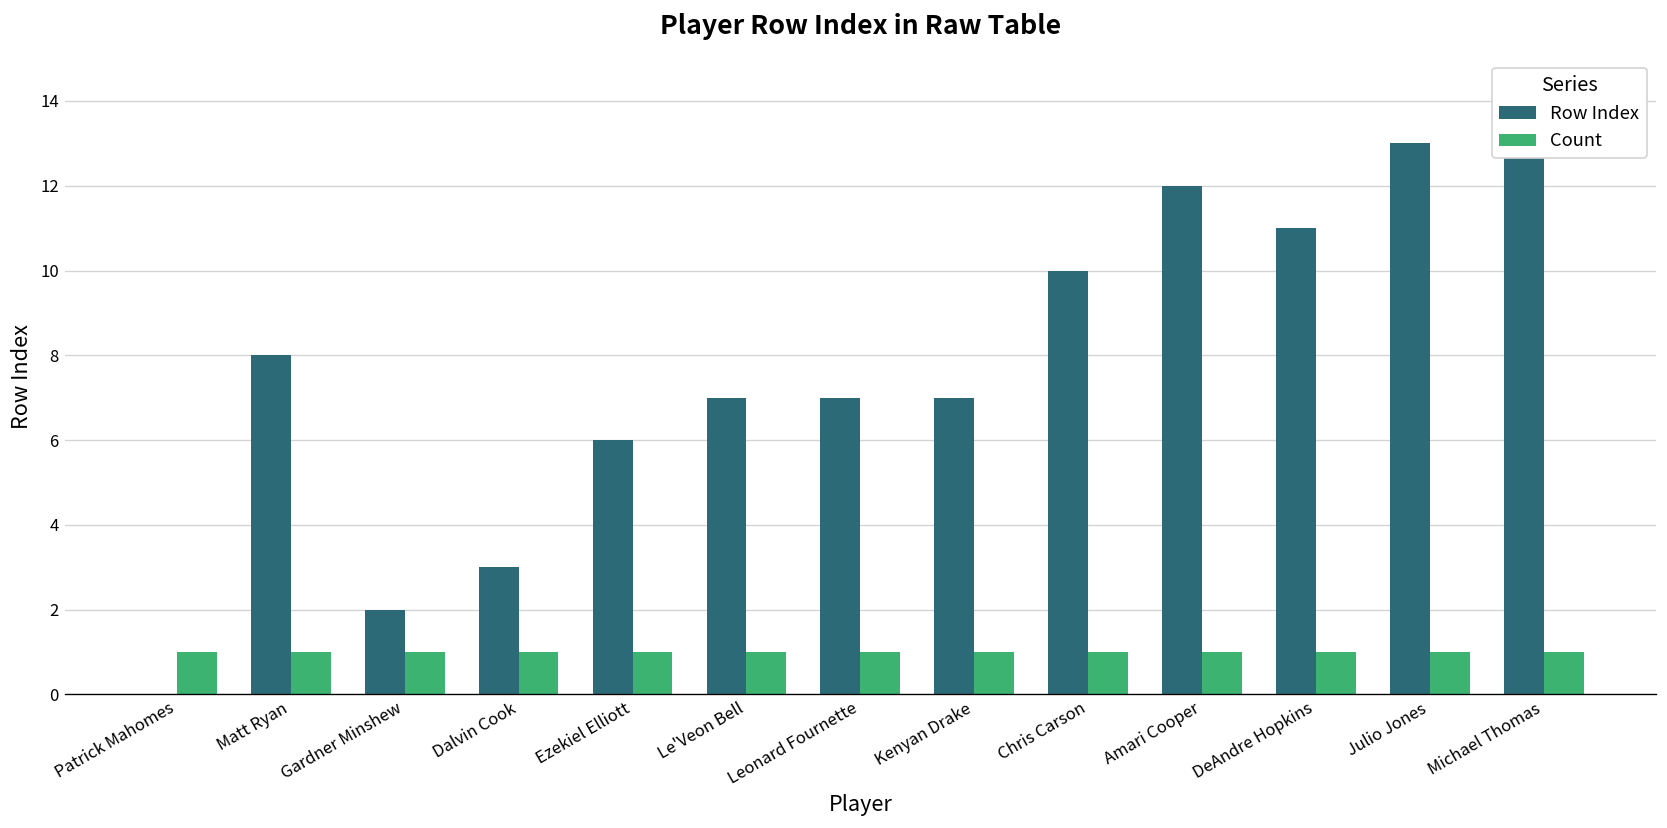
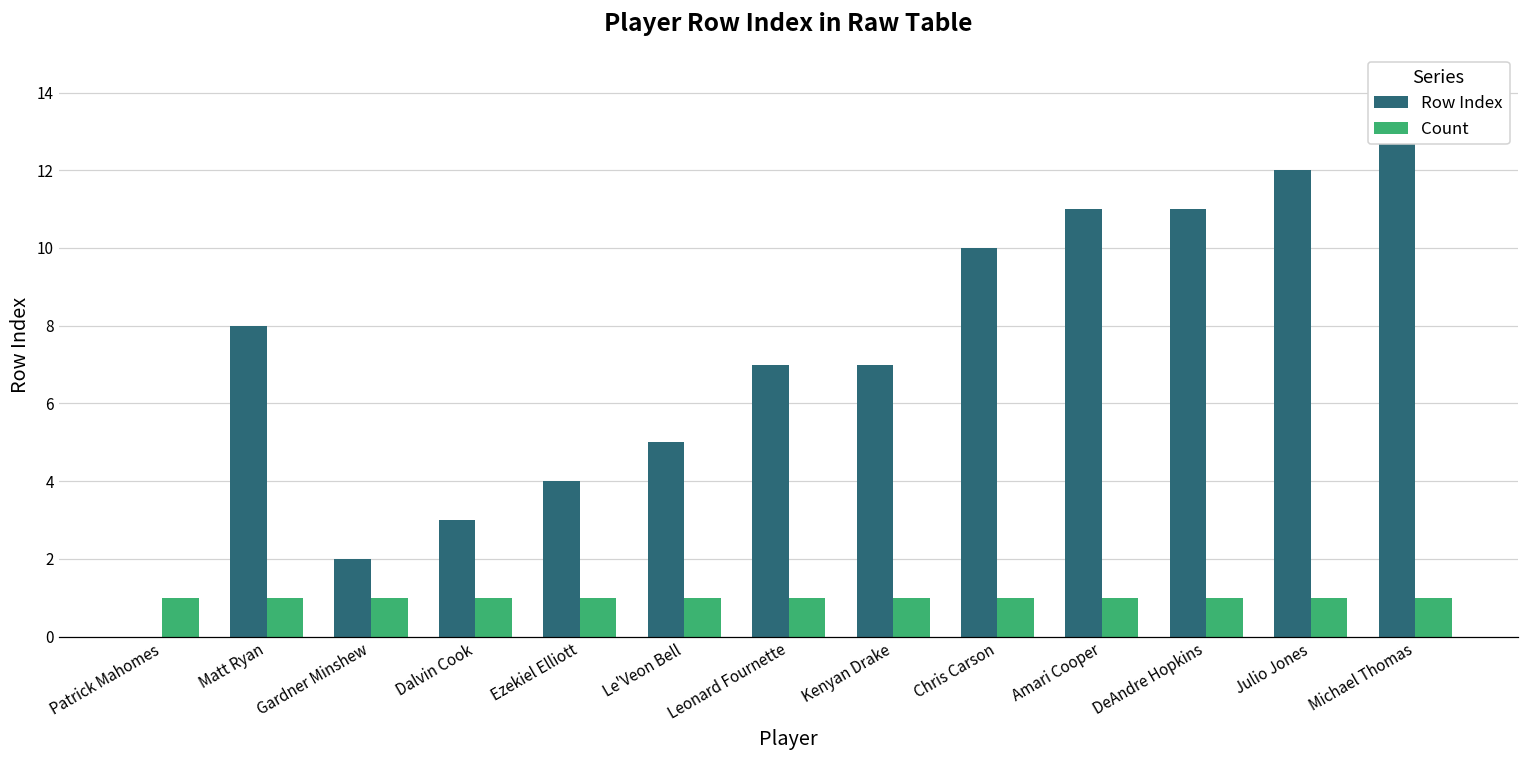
  {
    "Row Index": {
      "Patrick Mahomes": 0,
      "Matt Ryan": 8,
      "Gardner Minshew": 2,
      "Dalvin Cook": 3,
-     "Ezekiel Elliott": 6,
-     "Le'Veon Bell": 7,
+     "Ezekiel Elliott": 4,
+     "Le'Veon Bell": 5,
      "Leonard Fournette": 7,
      "Kenyan Drake": 7,
      "Chris Carson": 10,
-     "Amari Cooper": 12,
+     "Amari Cooper": 11,
      "DeAndre Hopkins": 11,
-     "Julio Jones": 13
+     "Julio Jones": 12
    },
    "Count": {
      "Patrick Mahomes": 1,
      "Matt Ryan": 1,
      "Gardner Minshew": 1,
      "Dalvin Cook": 1,
      "Ezekiel Elliott": 1,
      "Le'Veon Bell": 1,
      "Leonard Fournette": 1,
      "Kenyan Drake": 1,
      "Chris Carson": 1,
      "Amari Cooper": 1,
      "DeAndre Hopkins": 1,
      "Julio Jones": 1,
      "Michael Thomas": 1
    }
  }
